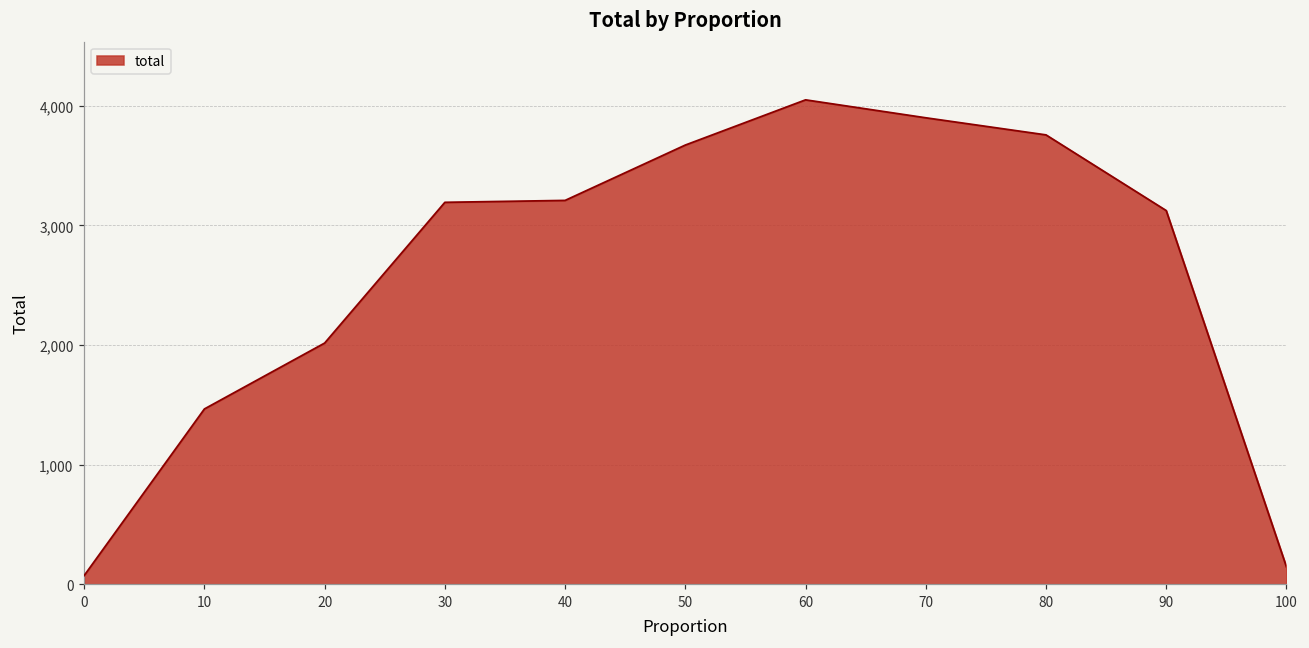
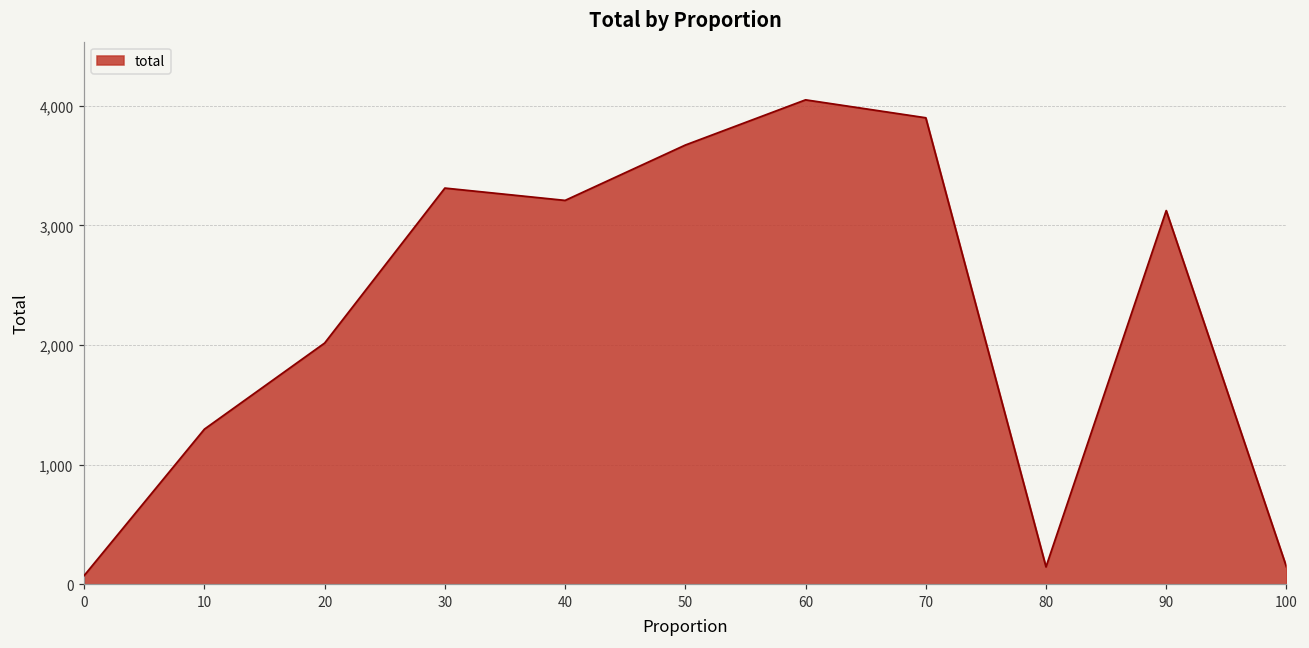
  {
    "0": "70",
-   "10": "1,470",
+   "10": "1,300",
    "20": "2,020",
-   "30": "3,190",
+   "30": "3,310",
    "40": "3,210",
    "50": "3,670",
    "60": "4,050",
    "70": "3,900",
-   "80": "3,760",
+   "80": "140",
    "90": "3,120",
    "100": "140"
  }
